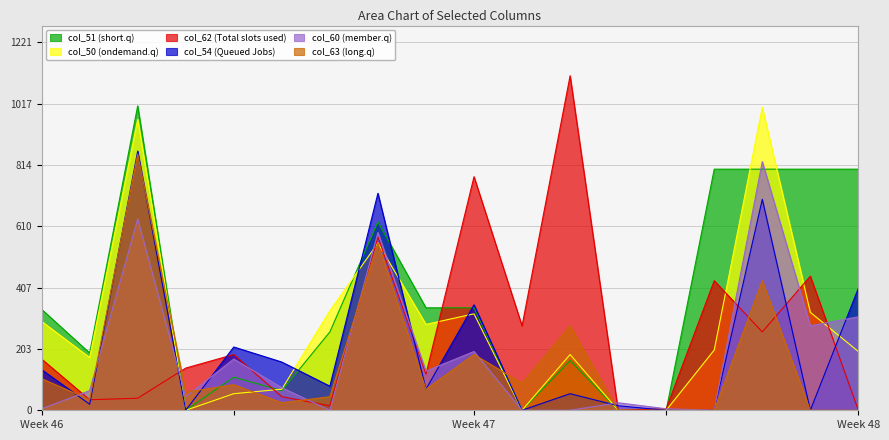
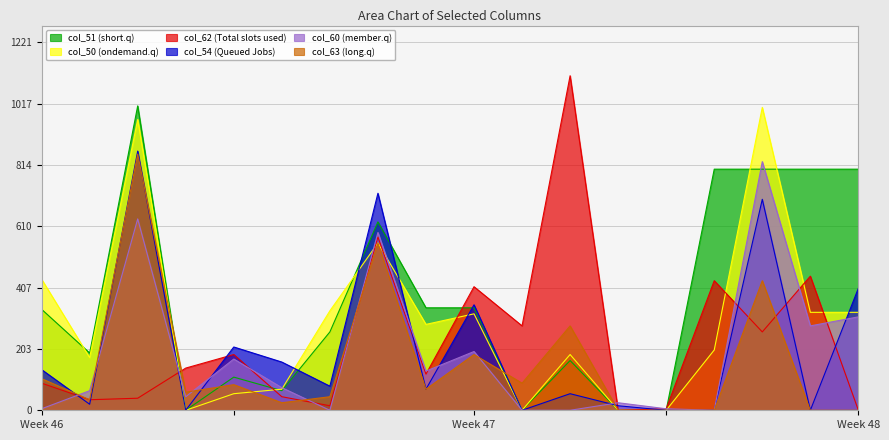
  {
    "col_51 (short.q)": {
      "Week 46": 340,
      "Week 47": 340,
      "Week 48": 800
    },
    "col_50 (ondemand.q)": {
-     "Week 46": 300,
+     "Week 46": 440,
      "Week 47": 320,
-     "Week 48": 200
+     "Week 48": 330
    },
    "col_62 (Total slots used)": {
-     "Week 46": 170,
-     "Week 47": 780
+     "Week 46": 90,
+     "Week 47": 410
    },
    "col_54 (Queued Jobs)": {
      "Week 46": 140,
      "Week 47": 350,
      "Week 48": 410
    },
    "col_60 (member.q)": {
      "Week 46": 10,
      "Week 47": 200,
      "Week 48": 310
    },
    "col_63 (long.q)": {
      "Week 46": 110,
      "Week 47": 190
    }
  }
